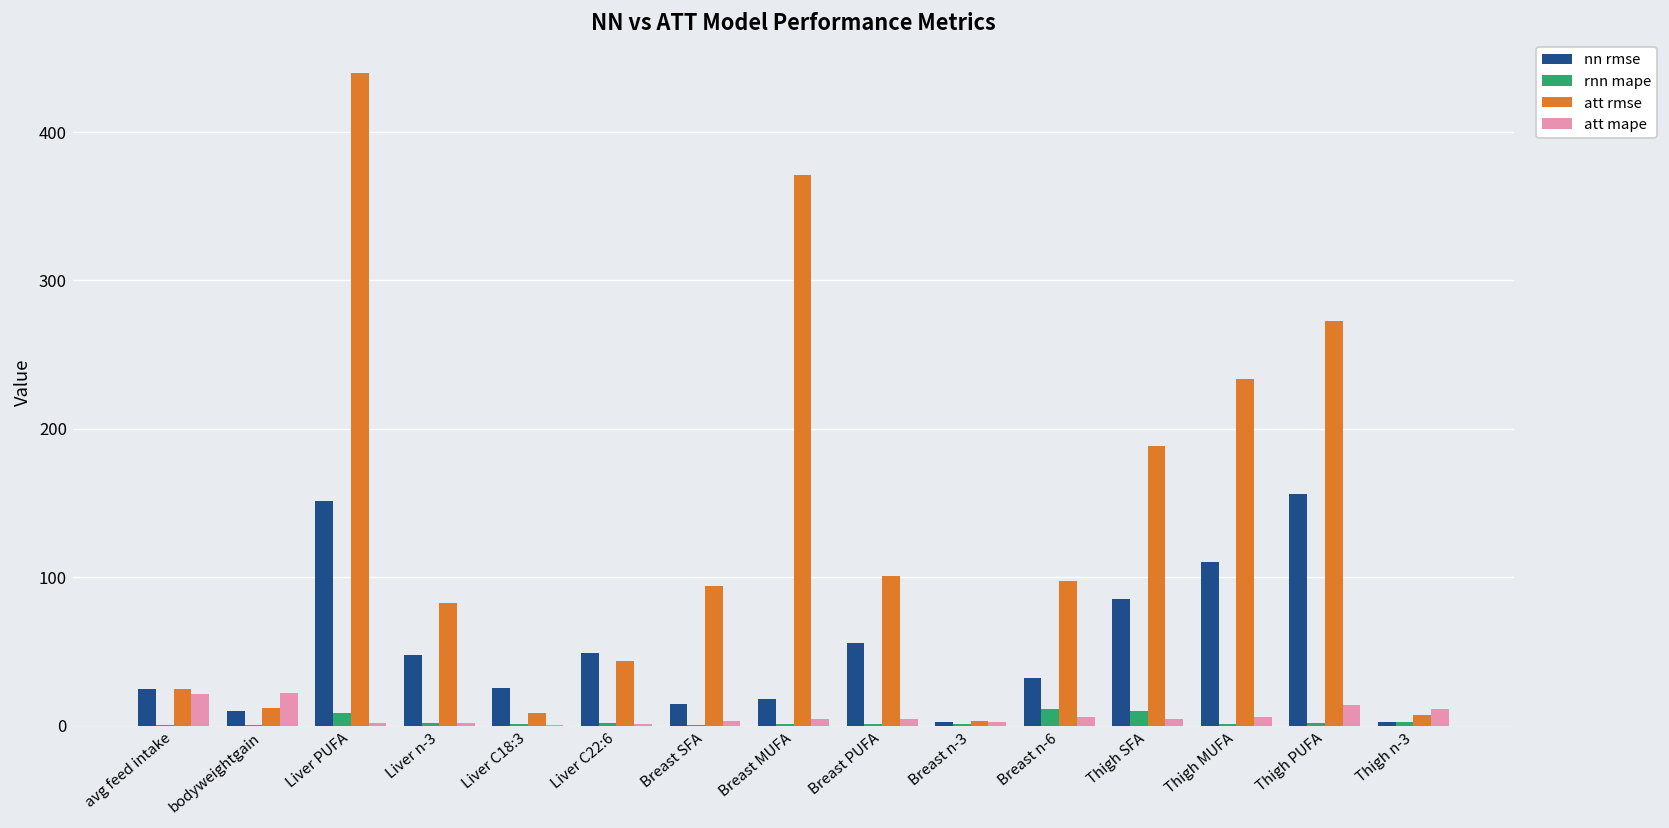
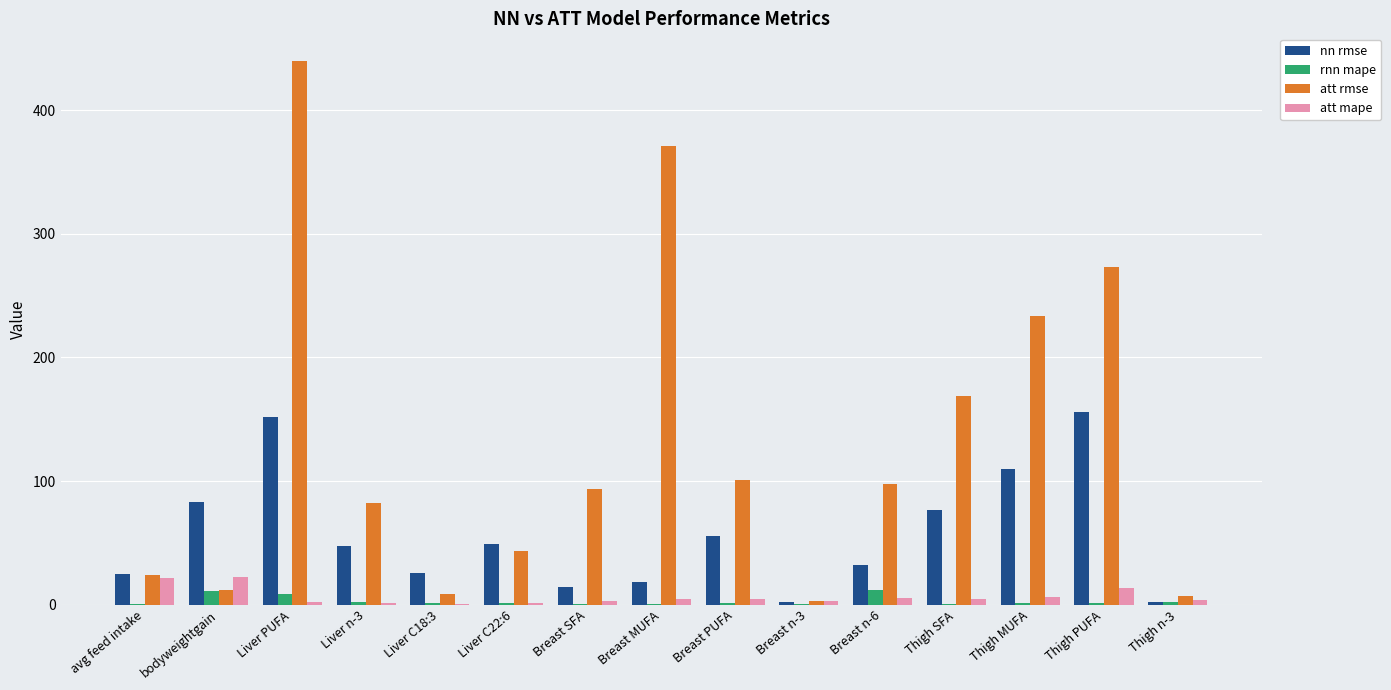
  {
    "nn rmse": {
      "avg feed intake": 25,
-     "bodyweightgain": 10,
+     "bodyweightgain": 83,
      "Liver PUFA": 151,
      "Liver n-3": 48,
      "Liver C18:3": 25,
      "Liver C22:6": 49,
      "Breast SFA": 15,
      "Breast MUFA": 18,
      "Breast PUFA": 55,
      "Breast n-3": 2,
      "Breast n-6": 32,
-     "Thigh SFA": 86,
+     "Thigh SFA": 77,
      "Thigh MUFA": 110,
      "Thigh PUFA": 156,
      "Thigh n-3": 2
    },
    "rnn mape": {
-     "bodyweightgain": 0,
+     "bodyweightgain": 11,
      "Liver PUFA": 8,
      "Breast n-6": 11,
-     "Thigh SFA": 10,
+     "Thigh SFA": 1,
      "Thigh n-3": 2
    },
    "att rmse": {
      "avg feed intake": 24,
      "bodyweightgain": 12,
      "Liver PUFA": 440,
      "Liver n-3": 83,
      "Liver C18:3": 9,
      "Liver C22:6": 44,
      "Breast SFA": 94,
      "Breast MUFA": 371,
      "Breast PUFA": 101,
      "Breast n-3": 3,
      "Breast n-6": 97,
-     "Thigh SFA": 188,
+     "Thigh SFA": 169,
      "Thigh MUFA": 234,
      "Thigh PUFA": 273,
      "Thigh n-3": 7
    },
    "att mape": {
      "avg feed intake": 21,
      "bodyweightgain": 22,
      "Breast SFA": 3,
      "Breast MUFA": 4,
      "Breast PUFA": 5,
      "Breast n-3": 3,
      "Breast n-6": 6,
      "Thigh SFA": 5,
      "Thigh MUFA": 6,
      "Thigh PUFA": 14,
-     "Thigh n-3": 11
+     "Thigh n-3": 4
    }
  }
